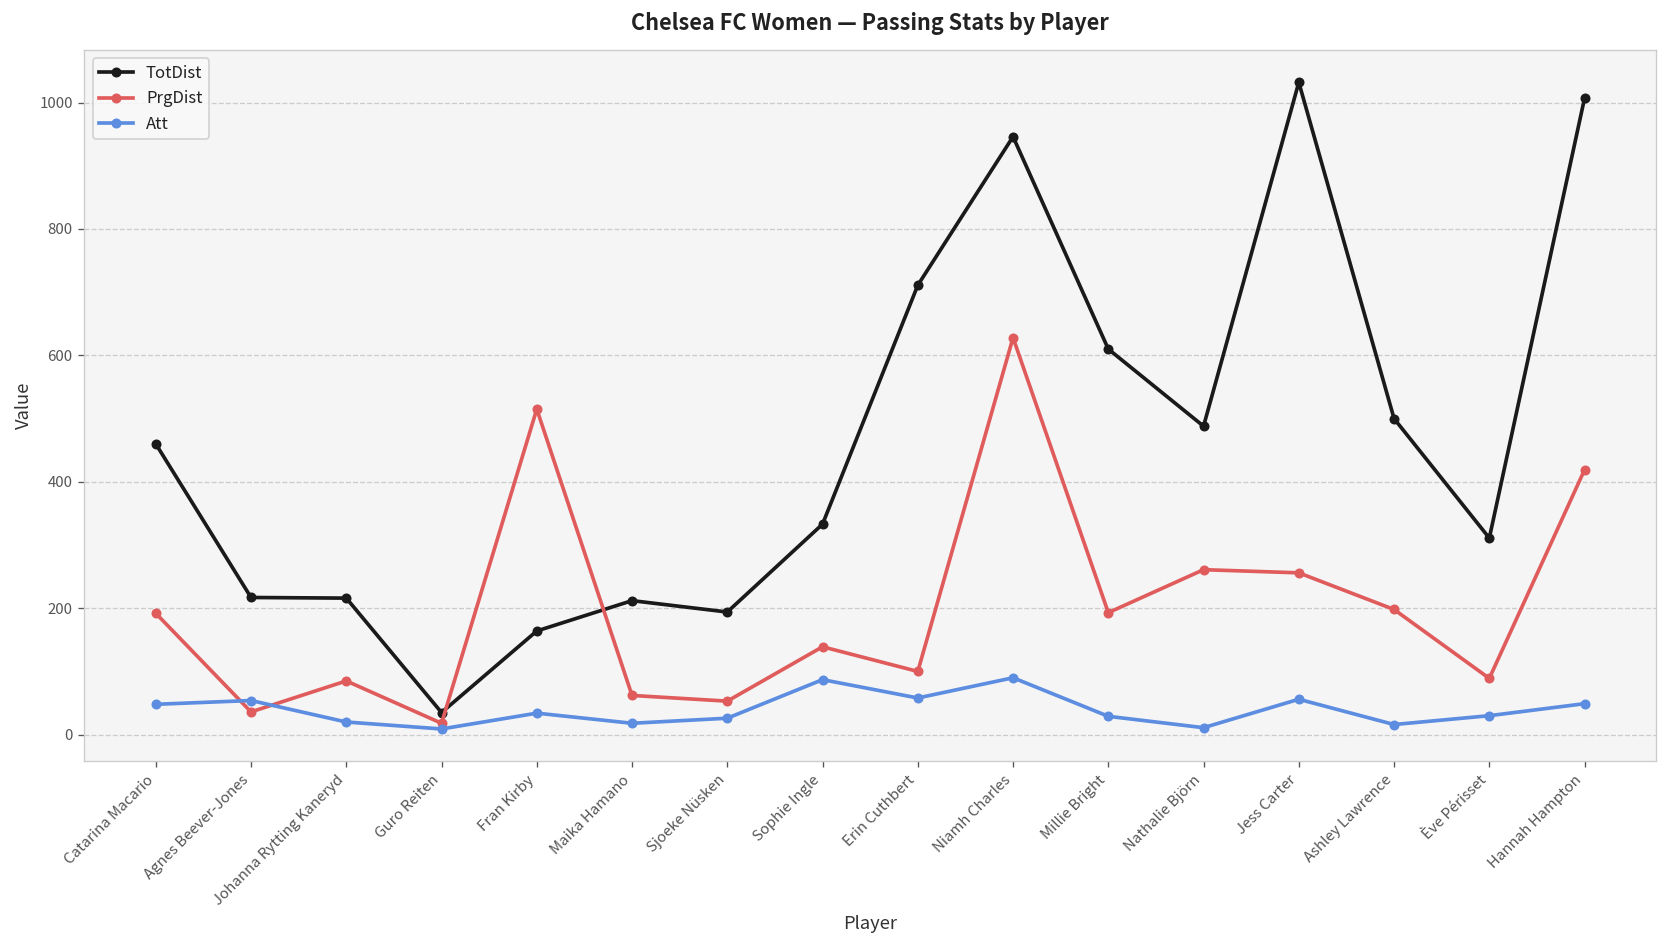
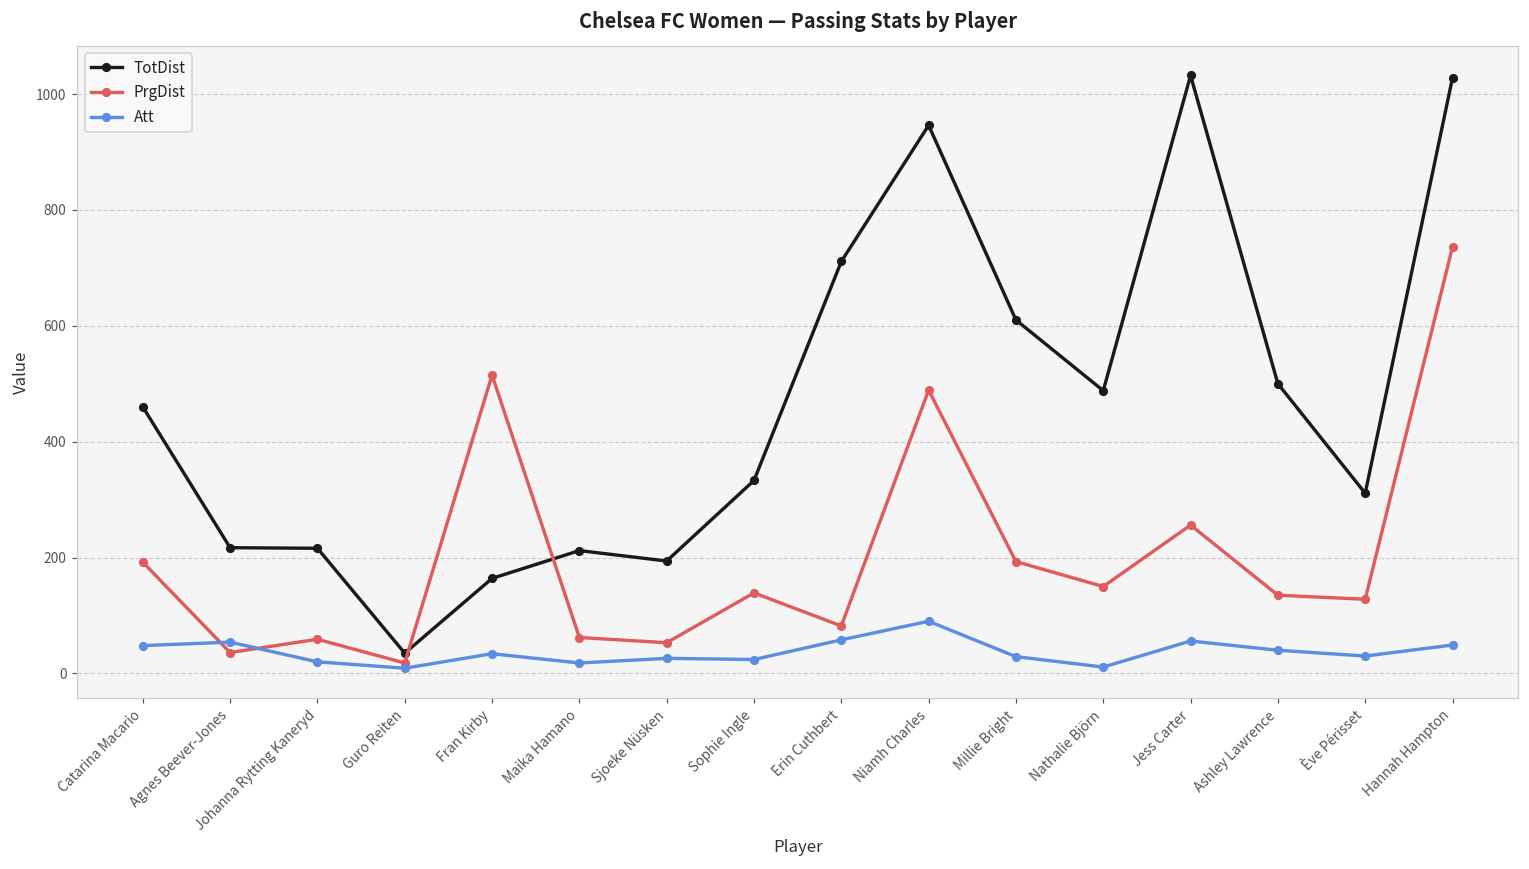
  {
    "TotDist": {
      "Catarina Macario": 460,
      "Agnes Beever-Jones": 220,
      "Johanna Rytting Kaneryd": 220,
      "Guro Reiten": 40,
      "Fran Kirby": 160,
      "Maika Hamano": 210,
      "Sjoeke Nüsken": 190,
      "Sophie Ingle": 330,
      "Erin Cuthbert": 710,
      "Niamh Charles": 950,
      "Millie Bright": 610,
      "Nathalie Björn": 490,
      "Jess Carter": 1030,
      "Ashley Lawrence": 500,
      "Ève Périsset": 310,
-     "Hannah Hampton": 1010
+     "Hannah Hampton": 1030
    },
    "PrgDist": {
      "Catarina Macario": 190,
      "Agnes Beever-Jones": 40,
-     "Johanna Rytting Kaneryd": 90,
+     "Johanna Rytting Kaneryd": 60,
      "Guro Reiten": 20,
      "Fran Kirby": 520,
      "Maika Hamano": 60,
      "Sjoeke Nüsken": 50,
      "Sophie Ingle": 140,
-     "Erin Cuthbert": 100,
-     "Niamh Charles": 630,
+     "Erin Cuthbert": 80,
+     "Niamh Charles": 490,
      "Millie Bright": 190,
-     "Nathalie Björn": 260,
+     "Nathalie Björn": 150,
      "Jess Carter": 260,
-     "Ashley Lawrence": 200,
-     "Ève Périsset": 90,
-     "Hannah Hampton": 420
+     "Ashley Lawrence": 140,
+     "Ève Périsset": 130,
+     "Hannah Hampton": 740
    },
    "Att": {
      "Catarina Macario": 50,
      "Agnes Beever-Jones": 50,
      "Johanna Rytting Kaneryd": 20,
      "Guro Reiten": 10,
      "Fran Kirby": 30,
      "Maika Hamano": 20,
      "Sjoeke Nüsken": 30,
-     "Sophie Ingle": 90,
+     "Sophie Ingle": 20,
      "Erin Cuthbert": 60,
      "Niamh Charles": 90,
      "Millie Bright": 30,
      "Nathalie Björn": 10,
      "Jess Carter": 60,
-     "Ashley Lawrence": 20,
+     "Ashley Lawrence": 40,
      "Ève Périsset": 30,
      "Hannah Hampton": 50
    }
  }
